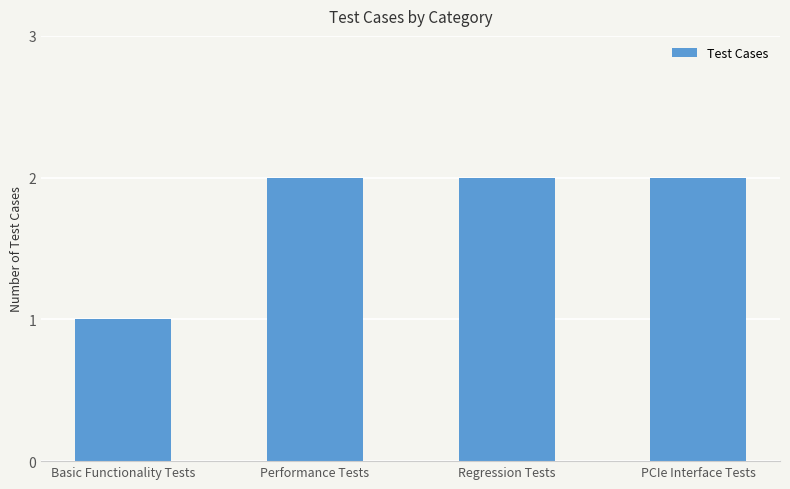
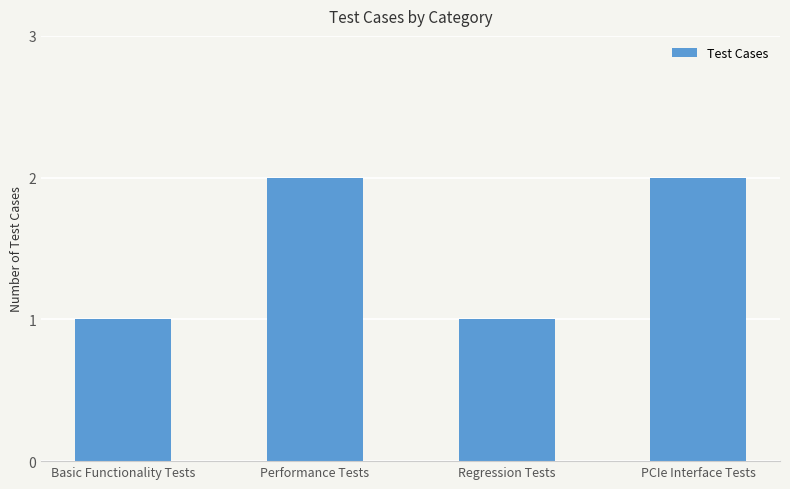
  {
    "Basic Functionality Tests": 1,
    "Performance Tests": 2,
-   "Regression Tests": 2,
+   "Regression Tests": 1,
    "PCIe Interface Tests": 2
  }
